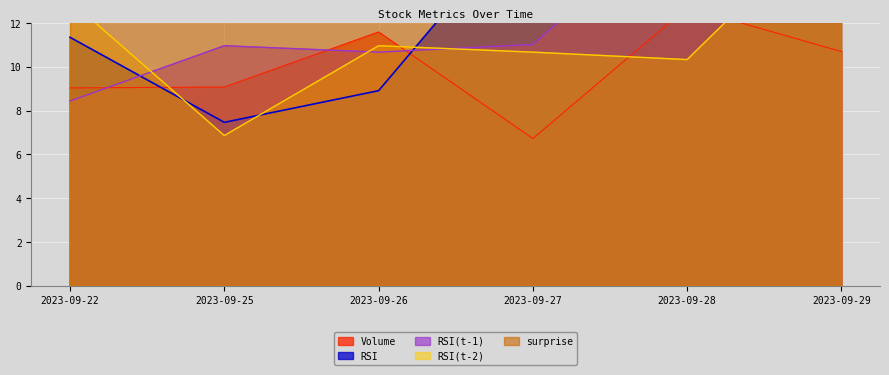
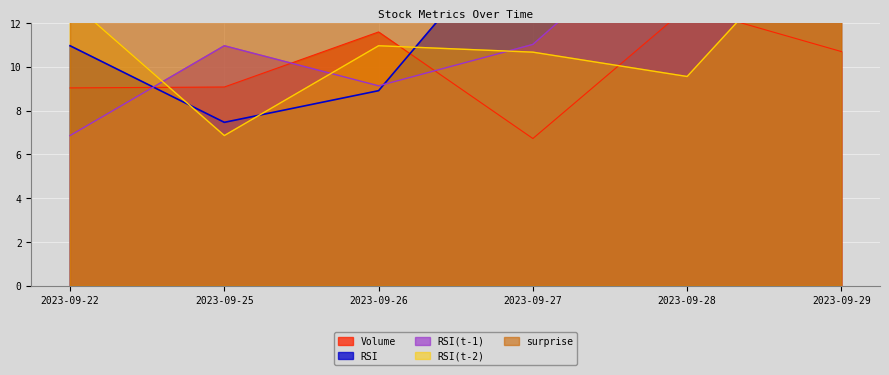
  {
    "Volume": {
      "2023-09-22": 9.0,
      "2023-09-25": 9.1,
      "2023-09-26": 11.6,
      "2023-09-27": 6.7,
      "2023-09-29": 10.7
    },
    "RSI": {
-     "2023-09-22": 11.3,
+     "2023-09-22": 11.0,
      "2023-09-25": 7.5,
      "2023-09-26": 8.9
    },
    "RSI(t-1)": {
-     "2023-09-22": 8.4,
+     "2023-09-22": 6.9,
      "2023-09-25": 11.0,
-     "2023-09-26": 10.7,
+     "2023-09-26": 9.1,
      "2023-09-27": 11.0
    },
    "RSI(t-2)": {
      "2023-09-25": 6.9,
      "2023-09-26": 11.0,
      "2023-09-27": 10.7,
-     "2023-09-28": 10.3
+     "2023-09-28": 9.6
    }
  }
